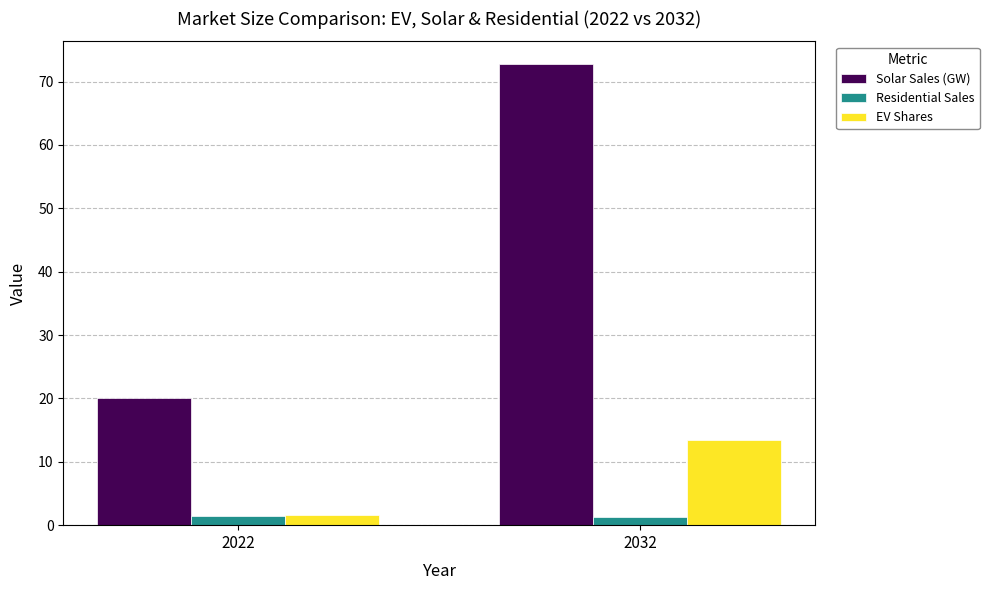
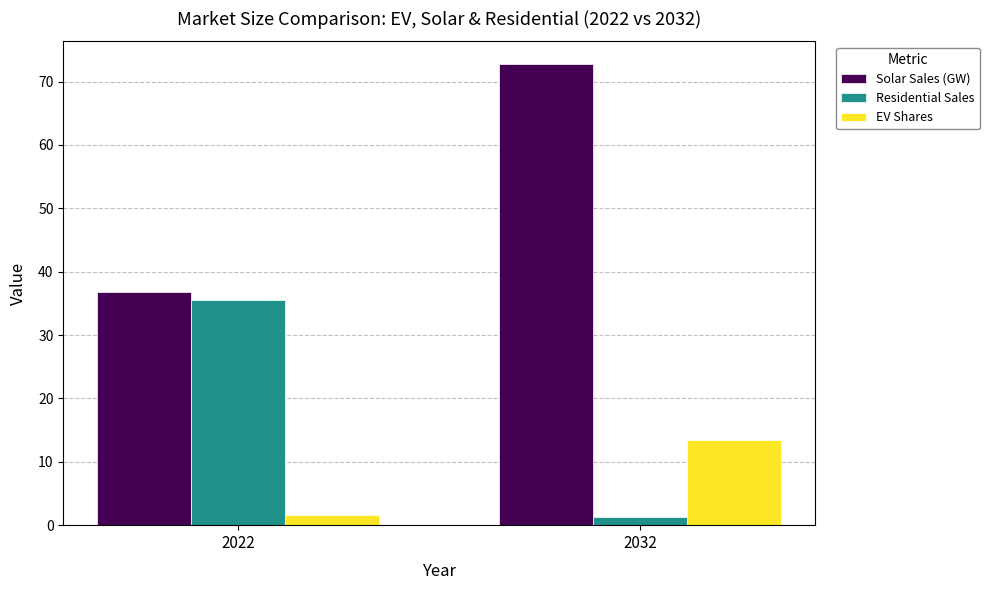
  {
    "Solar Sales (GW)": {
-     "2022": 20,
+     "2022": 37,
      "2032": 73
    },
    "Residential Sales": {
-     "2022": 2,
+     "2022": 36,
      "2032": 1
    },
    "EV Shares": {
      "2022": 2,
      "2032": 14
    }
  }
